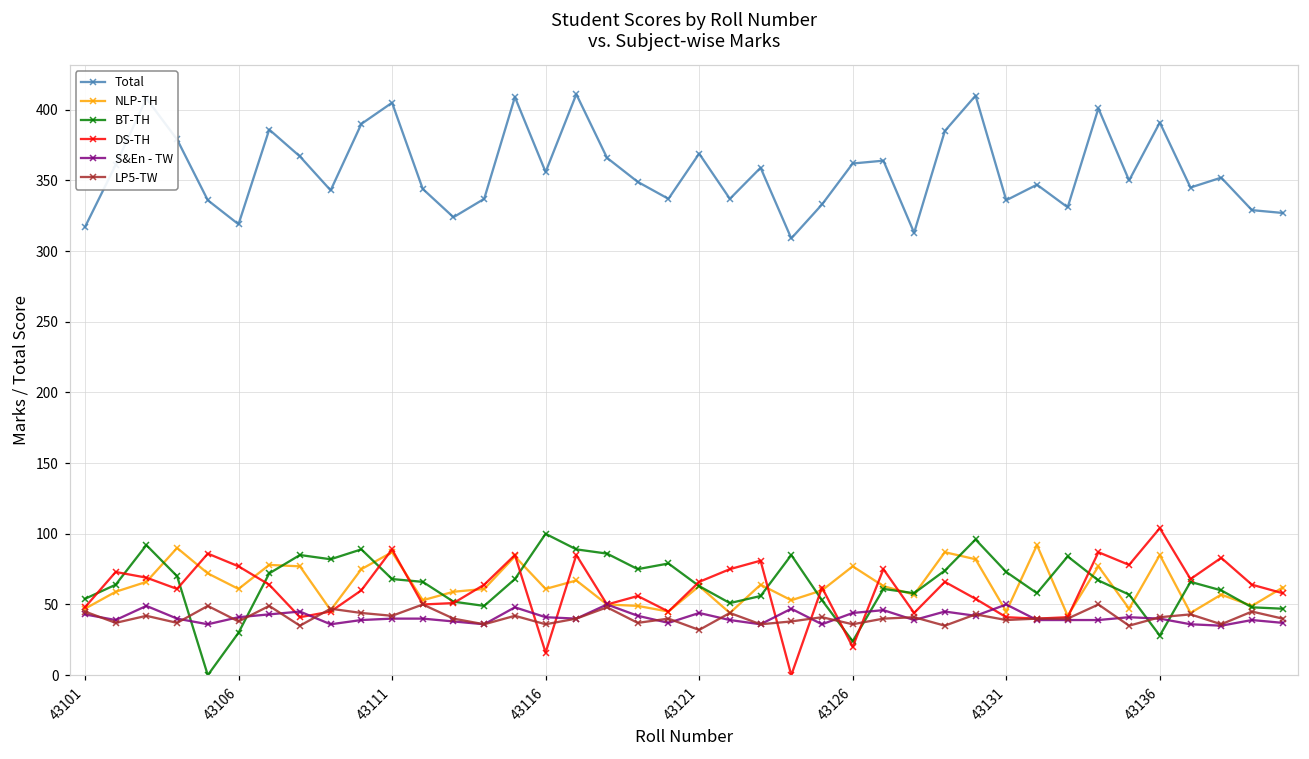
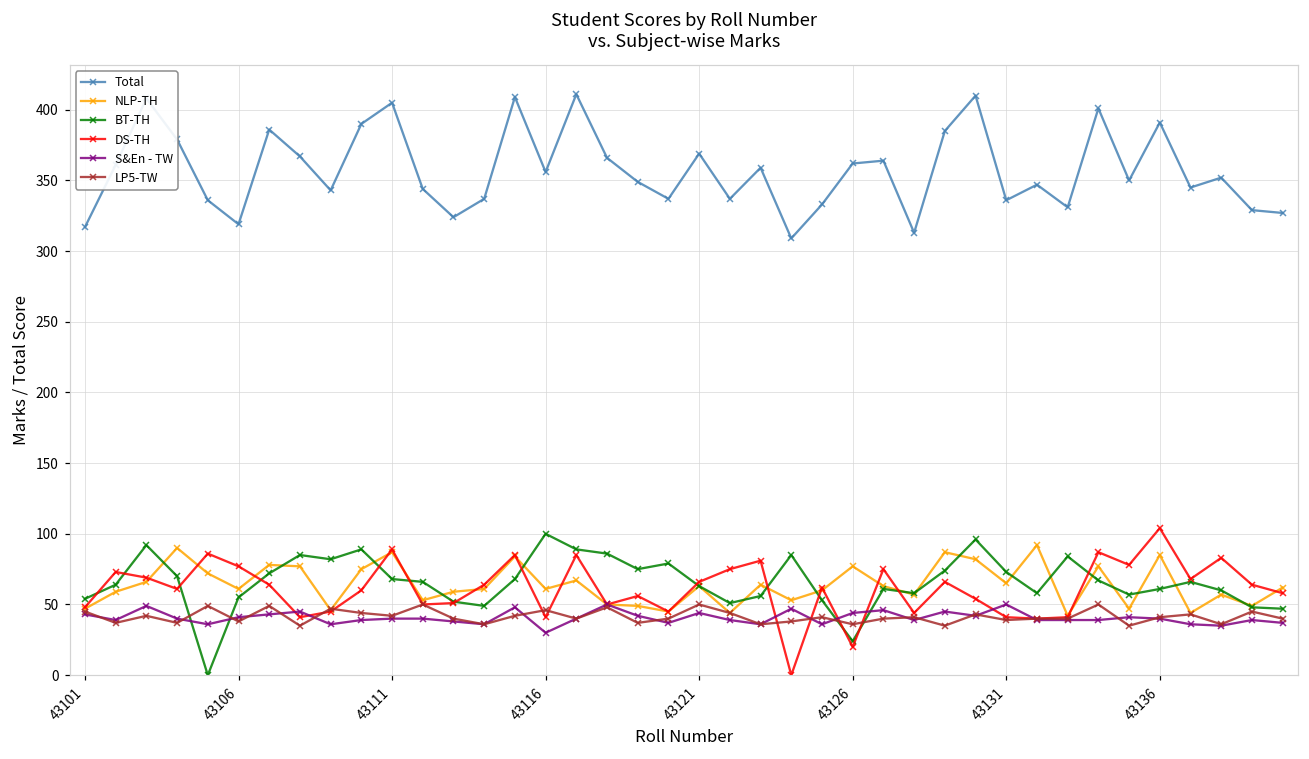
  {
    "Total": {
      "43101": 317,
      "43106": 319,
      "43111": 405,
      "43116": 356,
      "43121": 369,
      "43126": 362,
      "43131": 336,
      "43136": 391
    },
    "NLP-TH": {
      "43106": 61,
      "43111": 87,
      "43116": 61,
      "43126": 77,
-     "43131": 45,
+     "43131": 65,
      "43136": 85
    },
    "BT-TH": {
      "43101": 54,
-     "43106": 30,
+     "43106": 55,
      "43111": 68,
      "43116": 100,
      "43126": 24,
      "43131": 73,
-     "43136": 28
+     "43136": 61
    },
    "DS-TH": {
      "43106": 77,
      "43111": 89,
-     "43116": 16,
+     "43116": 41,
      "43121": 66,
      "43126": 20,
      "43131": 41,
      "43136": 104
    },
    "S&En - TW": {
      "43106": 41,
      "43111": 40,
-     "43116": 41,
+     "43116": 30,
      "43121": 44,
      "43126": 44,
      "43131": 50
    },
    "LP5-TW": {
      "43106": 38,
      "43111": 42,
-     "43116": 36,
-     "43121": 32,
+     "43116": 46,
+     "43121": 50,
      "43126": 36,
      "43131": 39
    }
  }
